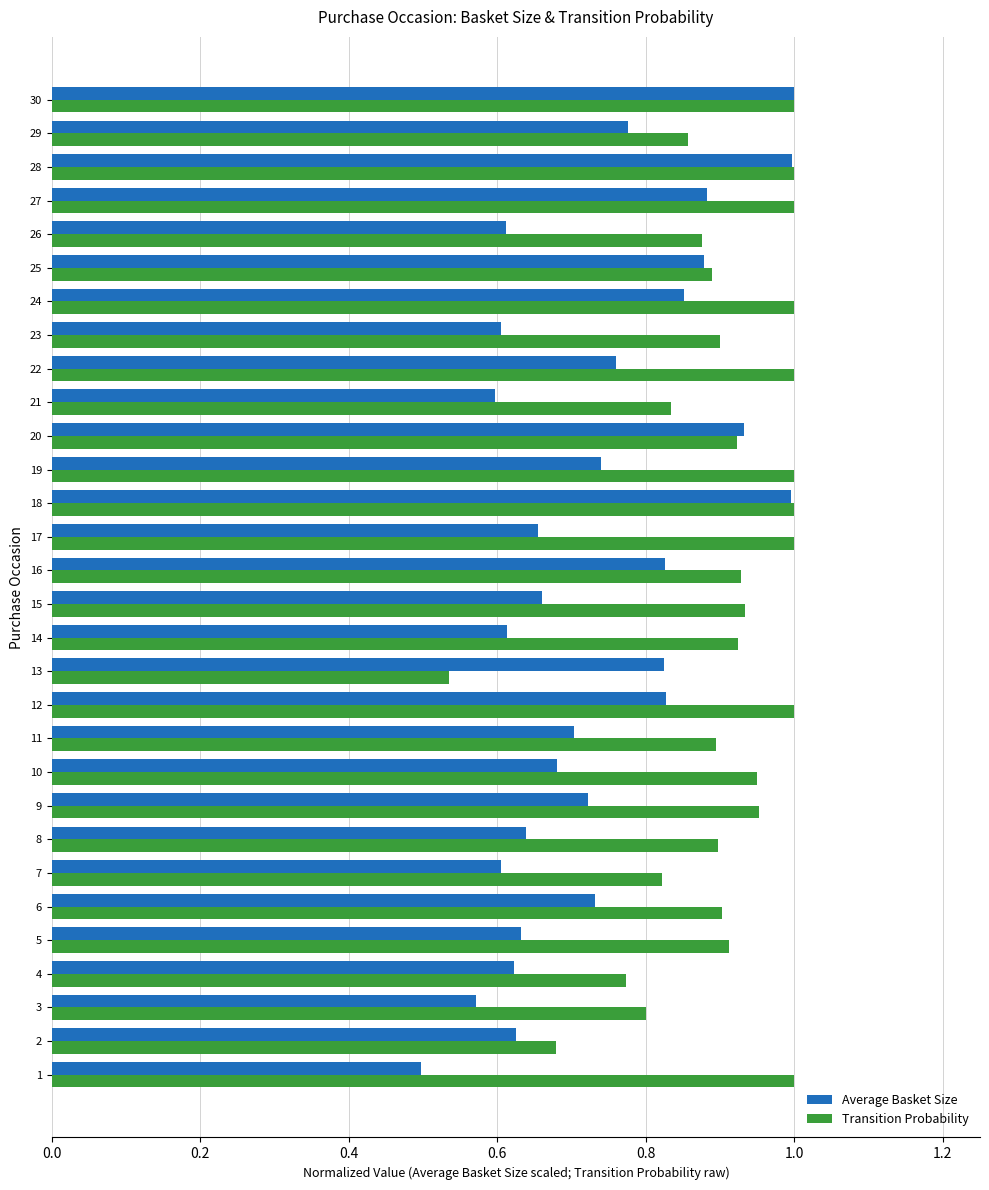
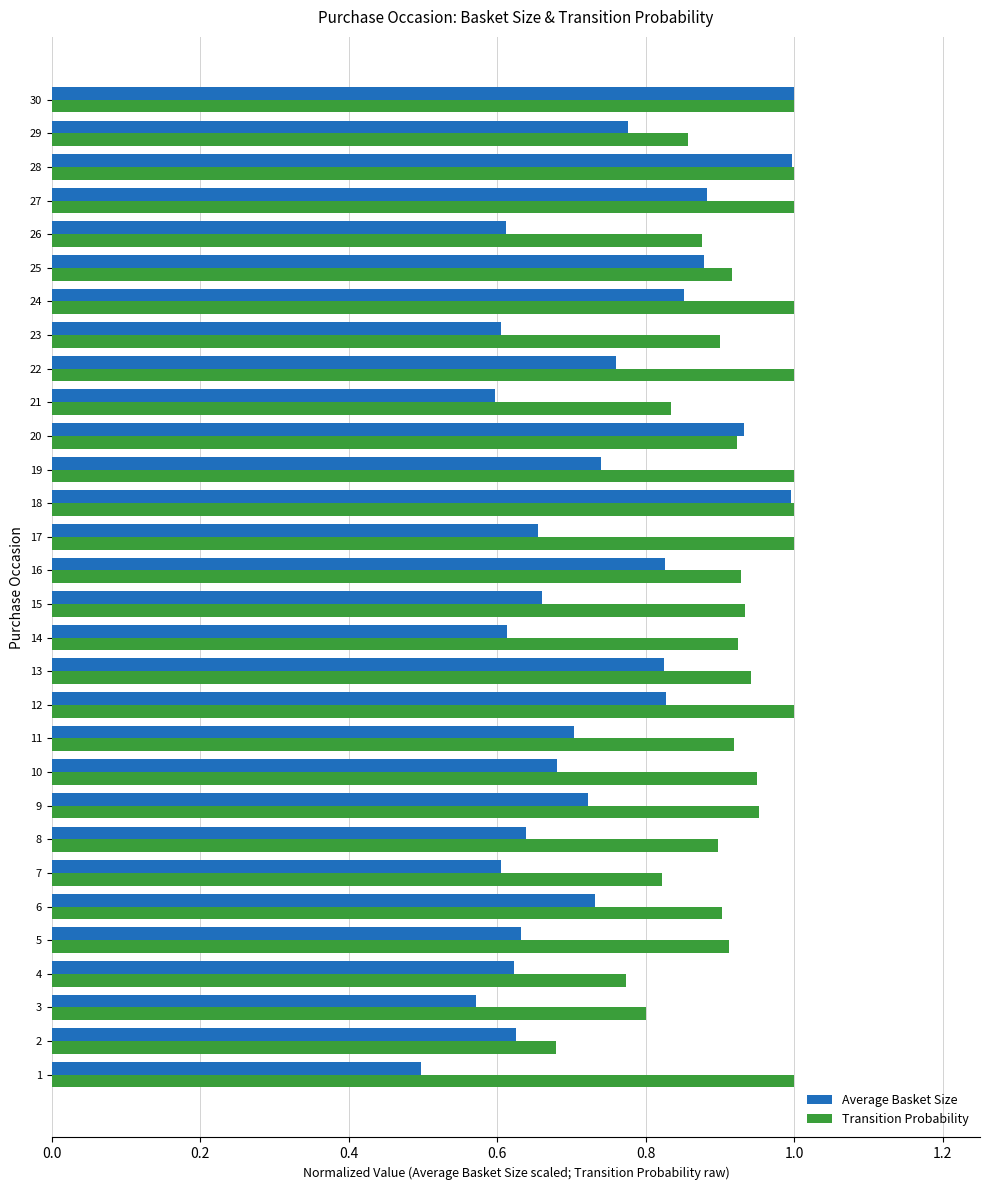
  {
    "Average Basket Size": {
      "30": 1.00,
      "29": 0.78,
      "28": 1.00,
      "27": 0.88,
      "26": 0.61,
      "25": 0.88,
      "24": 0.85,
      "23": 0.61,
      "22": 0.76,
      "21": 0.60,
      "20": 0.93,
      "19": 0.74,
      "18": 0.99,
      "17": 0.66,
      "16": 0.83,
      "15": 0.66,
      "14": 0.61,
      "13": 0.82,
      "12": 0.83,
      "11": 0.70,
      "10": 0.68,
      "9": 0.72,
      "8": 0.64,
      "7": 0.60,
      "6": 0.73,
      "5": 0.63,
      "4": 0.62,
      "3": 0.57,
      "2": 0.62,
      "1": 0.50
    },
    "Transition Probability": {
      "30": 1.00,
      "29": 0.86,
      "28": 1.00,
      "27": 1.00,
      "26": 0.88,
-     "25": 0.89,
+     "25": 0.92,
      "24": 1.00,
      "23": 0.90,
      "22": 1.00,
      "21": 0.83,
      "20": 0.92,
      "19": 1.00,
      "18": 1.00,
      "17": 1.00,
      "16": 0.93,
      "15": 0.93,
      "14": 0.92,
-     "13": 0.53,
+     "13": 0.94,
      "12": 1.00,
-     "11": 0.89,
+     "11": 0.92,
      "10": 0.95,
      "9": 0.95,
      "8": 0.90,
      "7": 0.82,
      "6": 0.90,
      "5": 0.91,
      "4": 0.77,
      "3": 0.80,
      "2": 0.68,
      "1": 1.00
    }
  }
